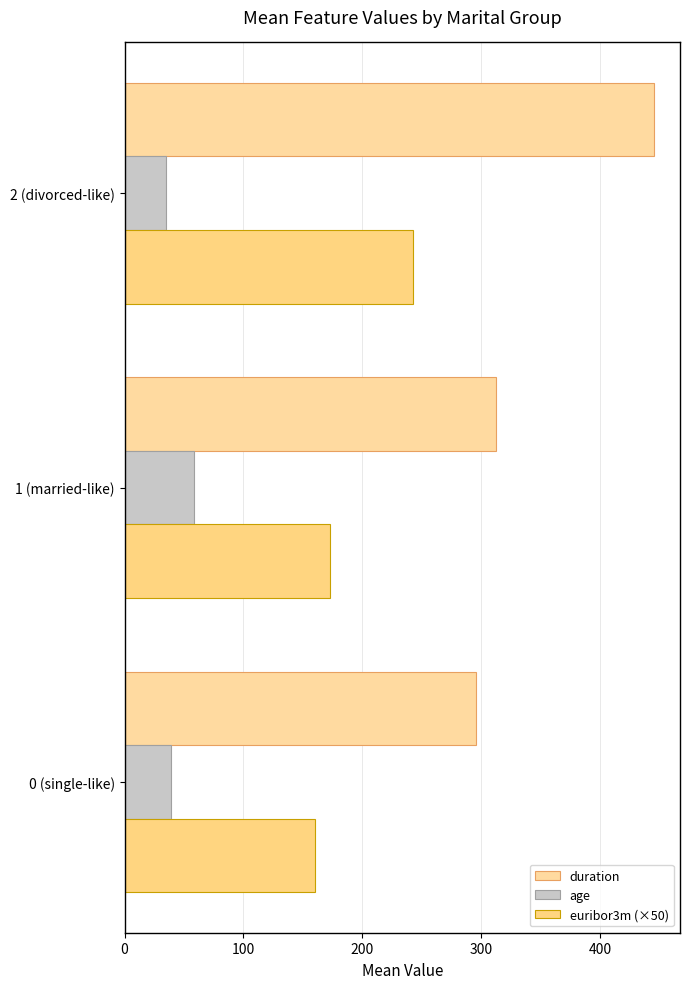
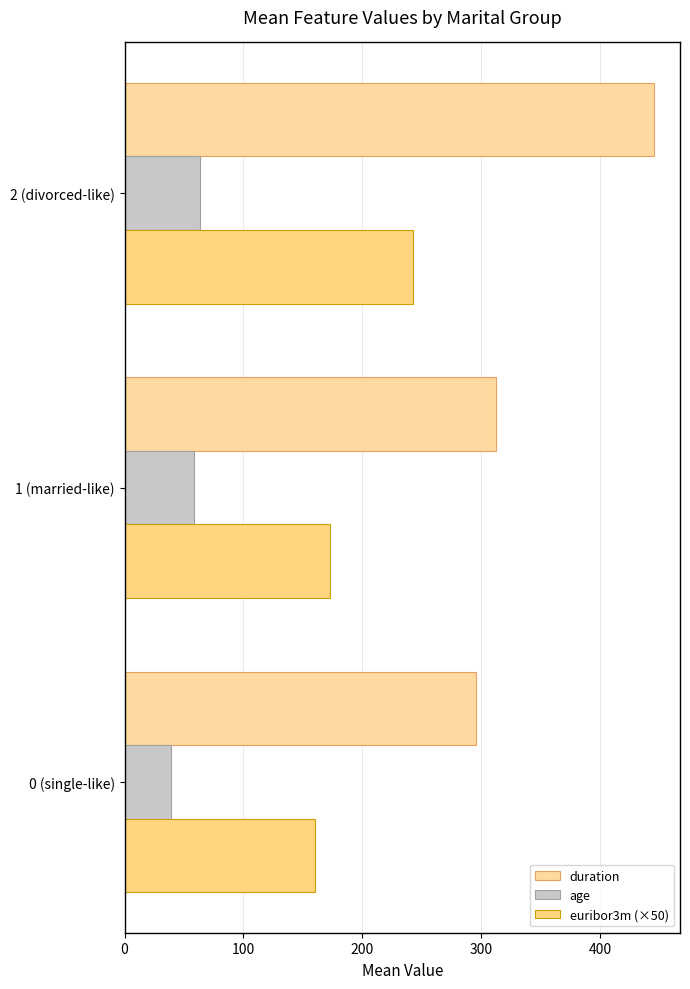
  {
    "age": {
-     "2 (divorced-like)": 35,
+     "2 (divorced-like)": 63,
      "1 (married-like)": 58,
      "0 (single-like)": 39
    }
  }
